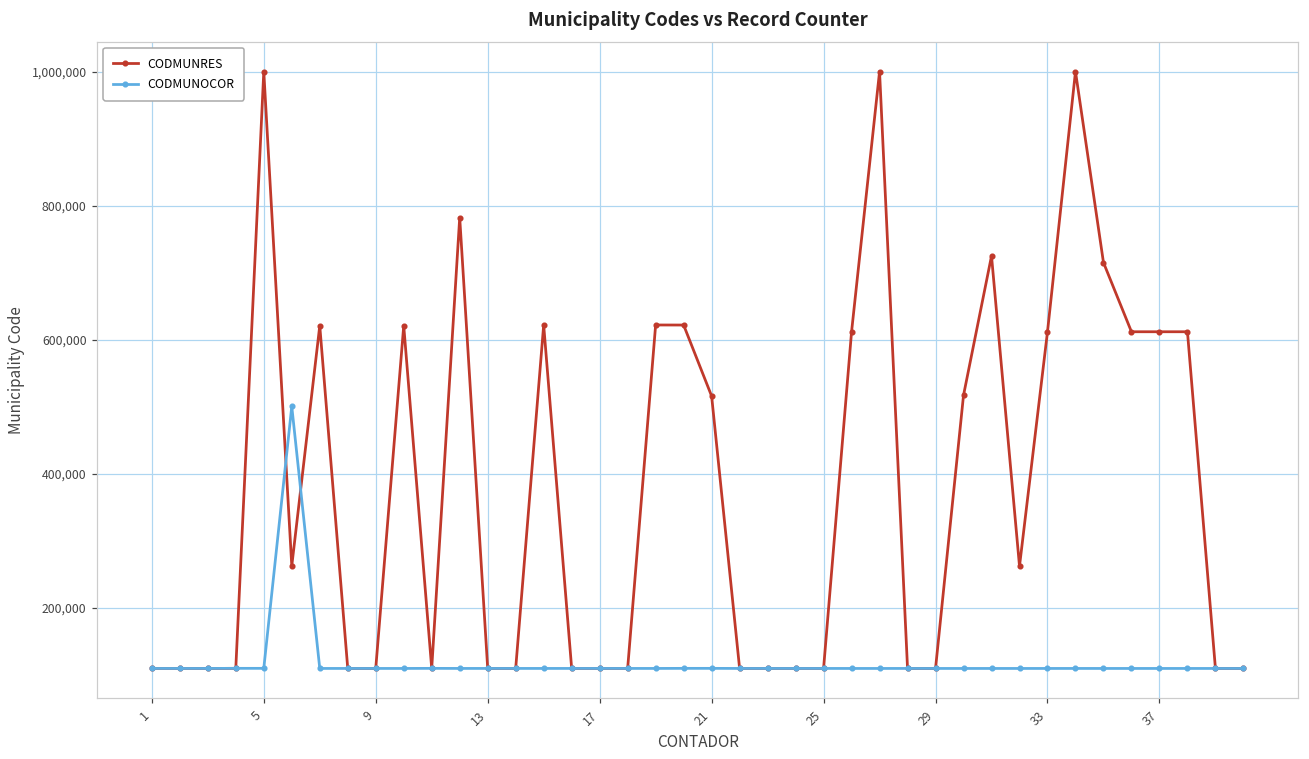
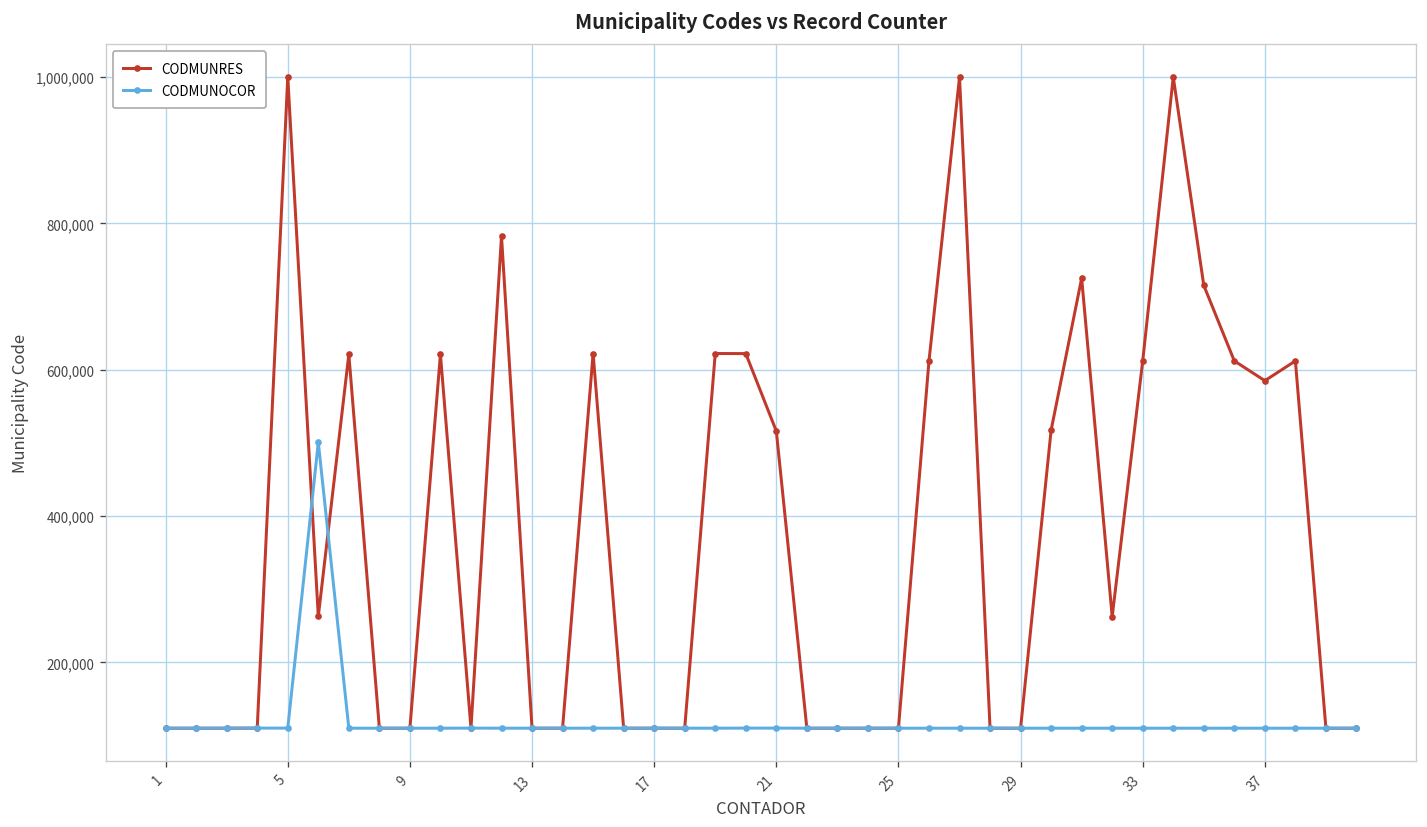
  {
    "CODMUNRES": {
      "5": "1,000,000",
      "21": "520,000",
      "33": "610,000",
-     "37": "610,000"
+     "37": "580,000"
    },
    "CODMUNOCOR": {
      "5": "110,000",
      "21": "110,000",
      "33": "110,000",
      "37": "110,000"
    }
  }
